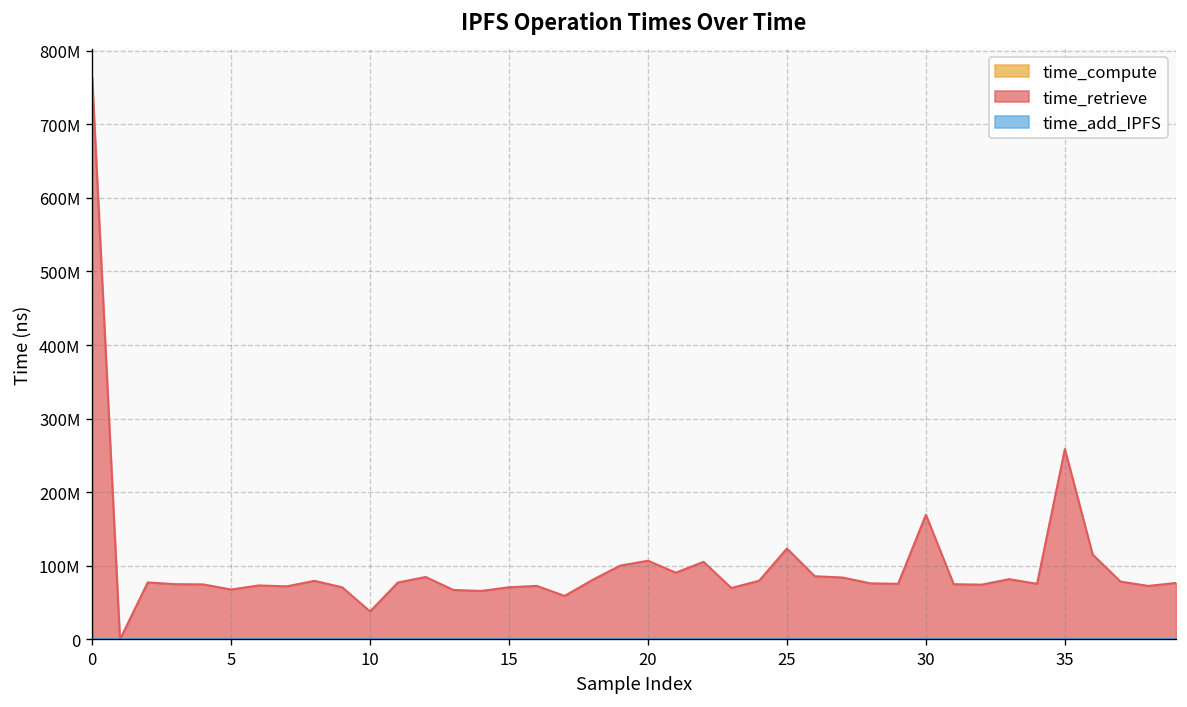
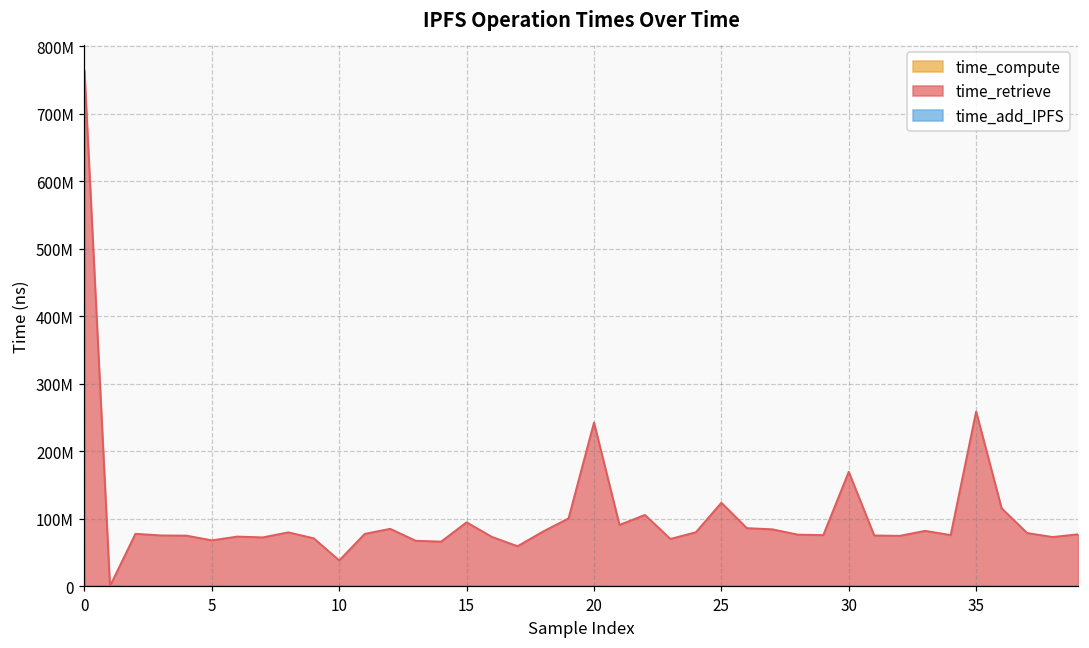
  {
    "time_retrieve": {
      "0": 760000000,
      "5": 70000000,
      "10": 40000000,
-     "15": 70000000,
-     "20": 110000000,
+     "15": 90000000,
+     "20": 240000000,
      "25": 120000000,
      "30": 170000000,
      "35": 260000000
    },
    "time_add_IPFS": {
      "0": 0,
      "5": 0,
      "10": 0,
      "15": 0,
      "20": 0,
      "25": 0,
      "30": 0,
      "35": 0
    }
  }
